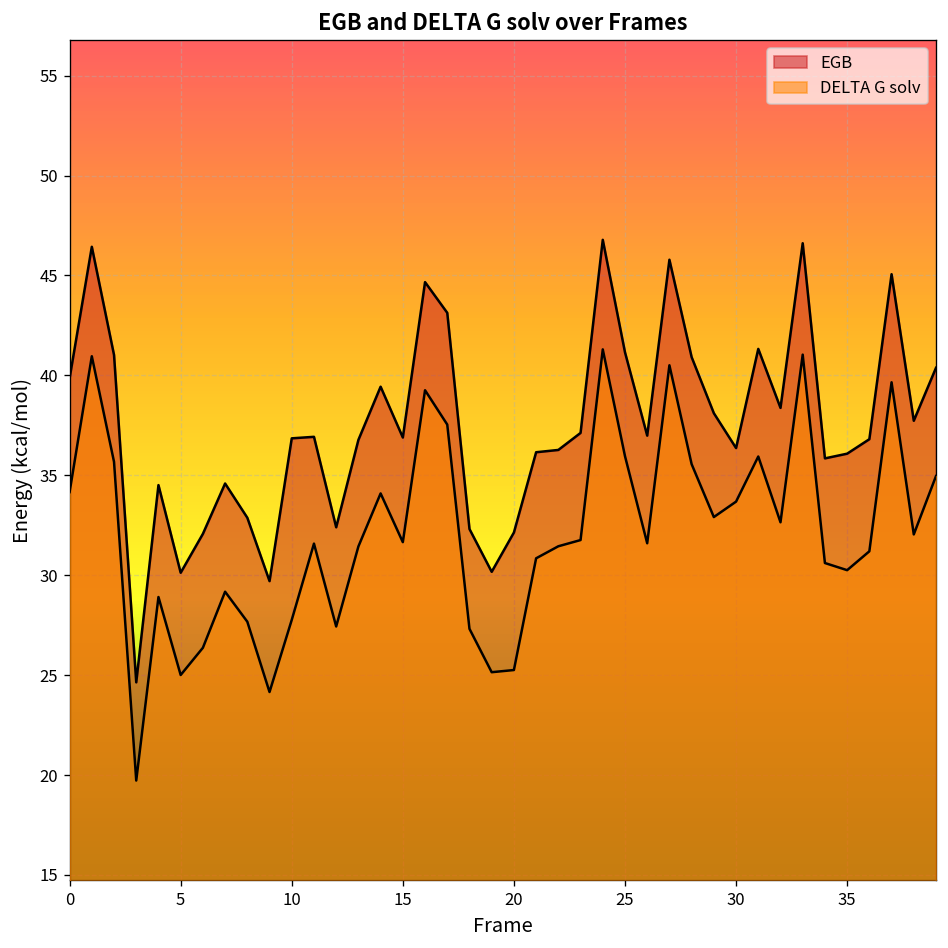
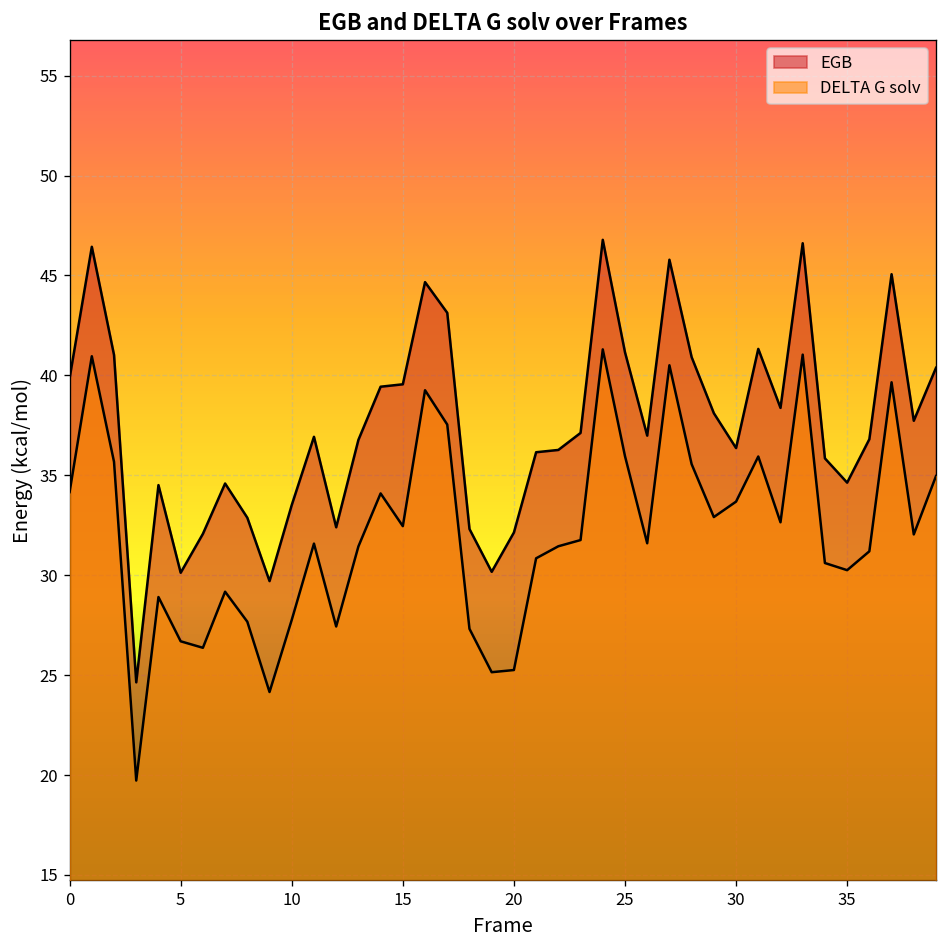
  {
    "EGB": {
      "0": 39.9,
      "5": 30.1,
-     "10": 36.9,
-     "15": 36.9,
+     "10": 33.5,
+     "15": 39.6,
      "20": 32.1,
      "25": 41.2,
      "30": 36.4,
-     "35": 36.1
+     "35": 34.6
    },
    "DELTA G solv": {
      "0": 34.2,
-     "5": 25.0,
+     "5": 26.7,
      "10": 27.8,
-     "15": 31.7,
+     "15": 32.5,
      "20": 25.3,
      "25": 36.0,
      "30": 33.7,
      "35": 30.3
    }
  }
